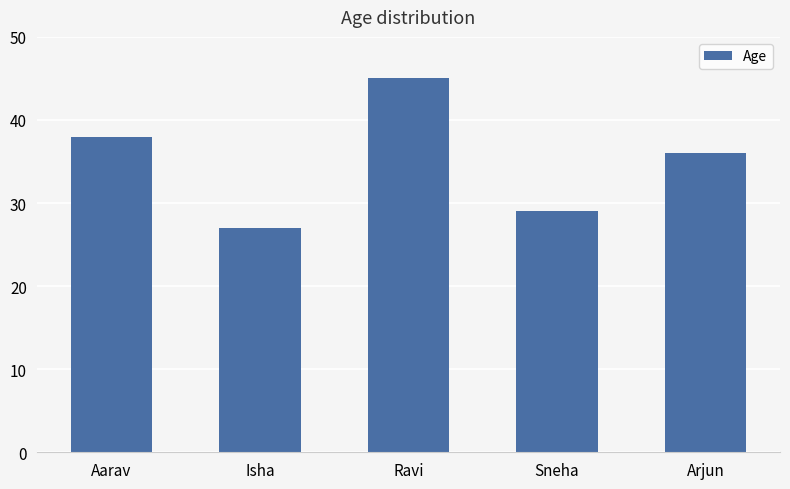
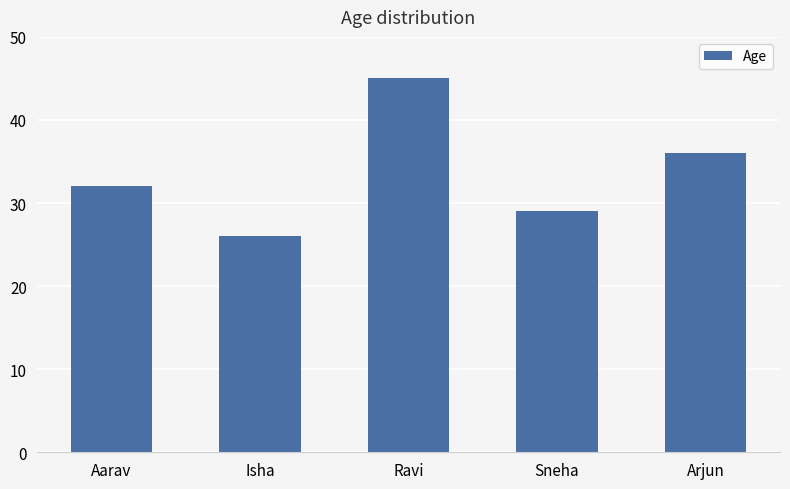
  {
-   "Aarav": 38,
-   "Isha": 27,
+   "Aarav": 32,
+   "Isha": 26,
    "Ravi": 45,
    "Sneha": 29,
    "Arjun": 36
  }
